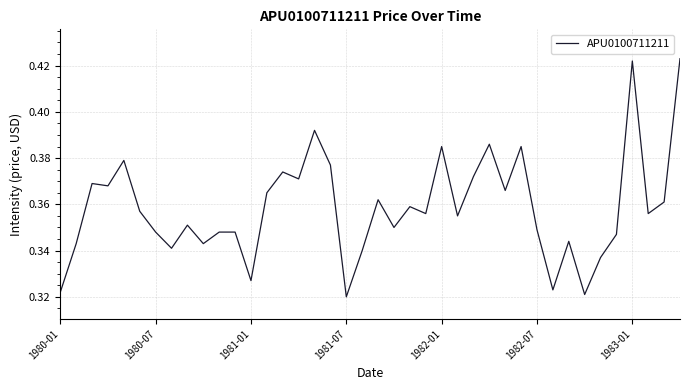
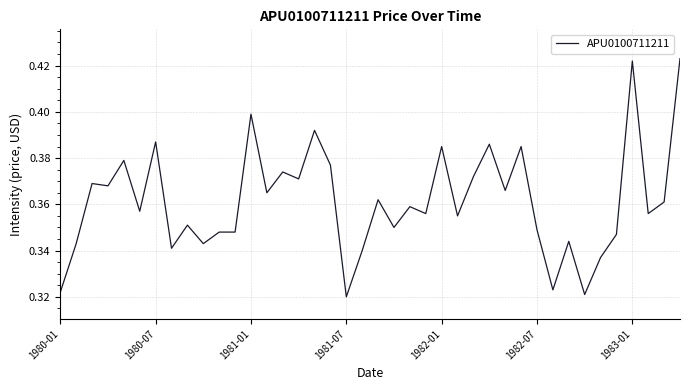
  {
    "1980-01": 0.322,
-   "1980-07": 0.348,
-   "1981-01": 0.327,
+   "1980-07": 0.387,
+   "1981-01": 0.399,
    "1981-07": 0.320,
    "1982-01": 0.385,
    "1982-07": 0.349,
    "1983-01": 0.422
  }
